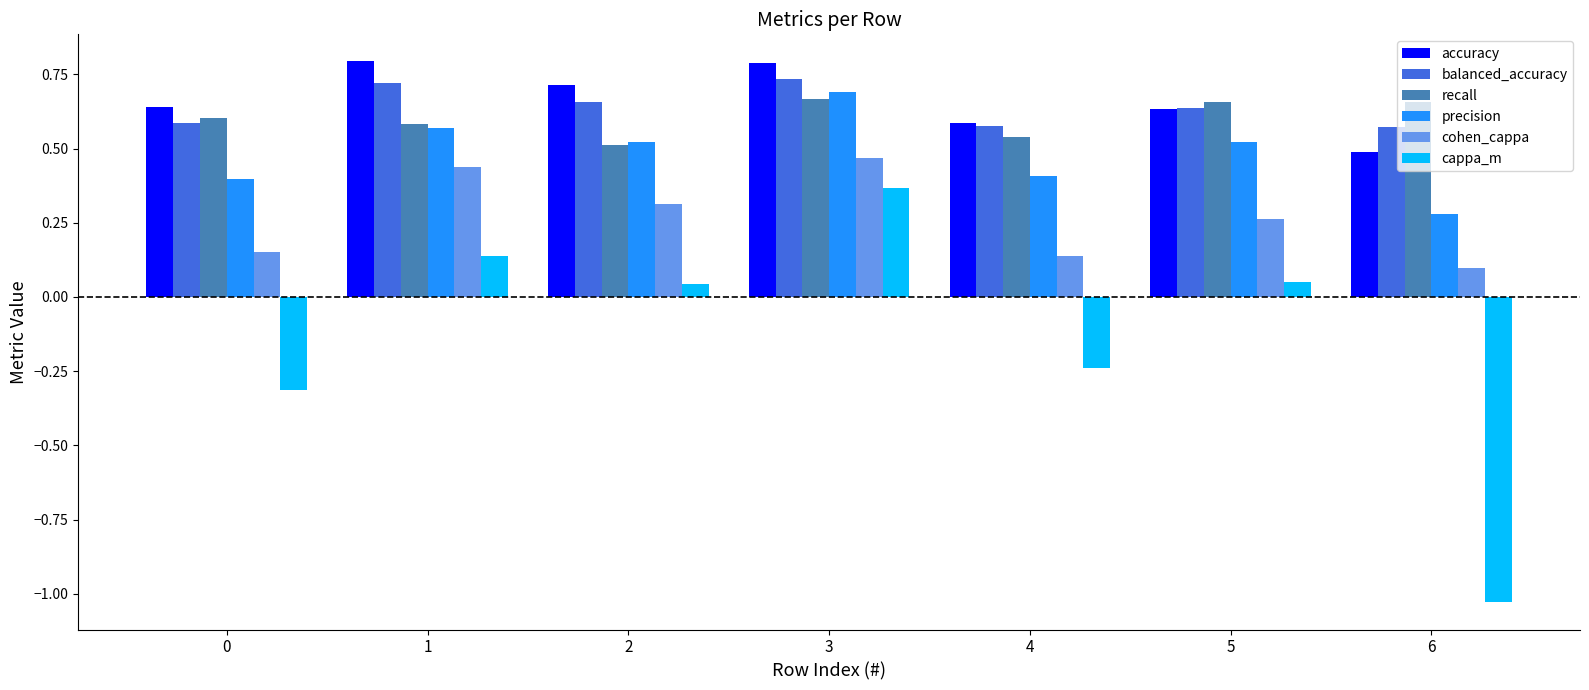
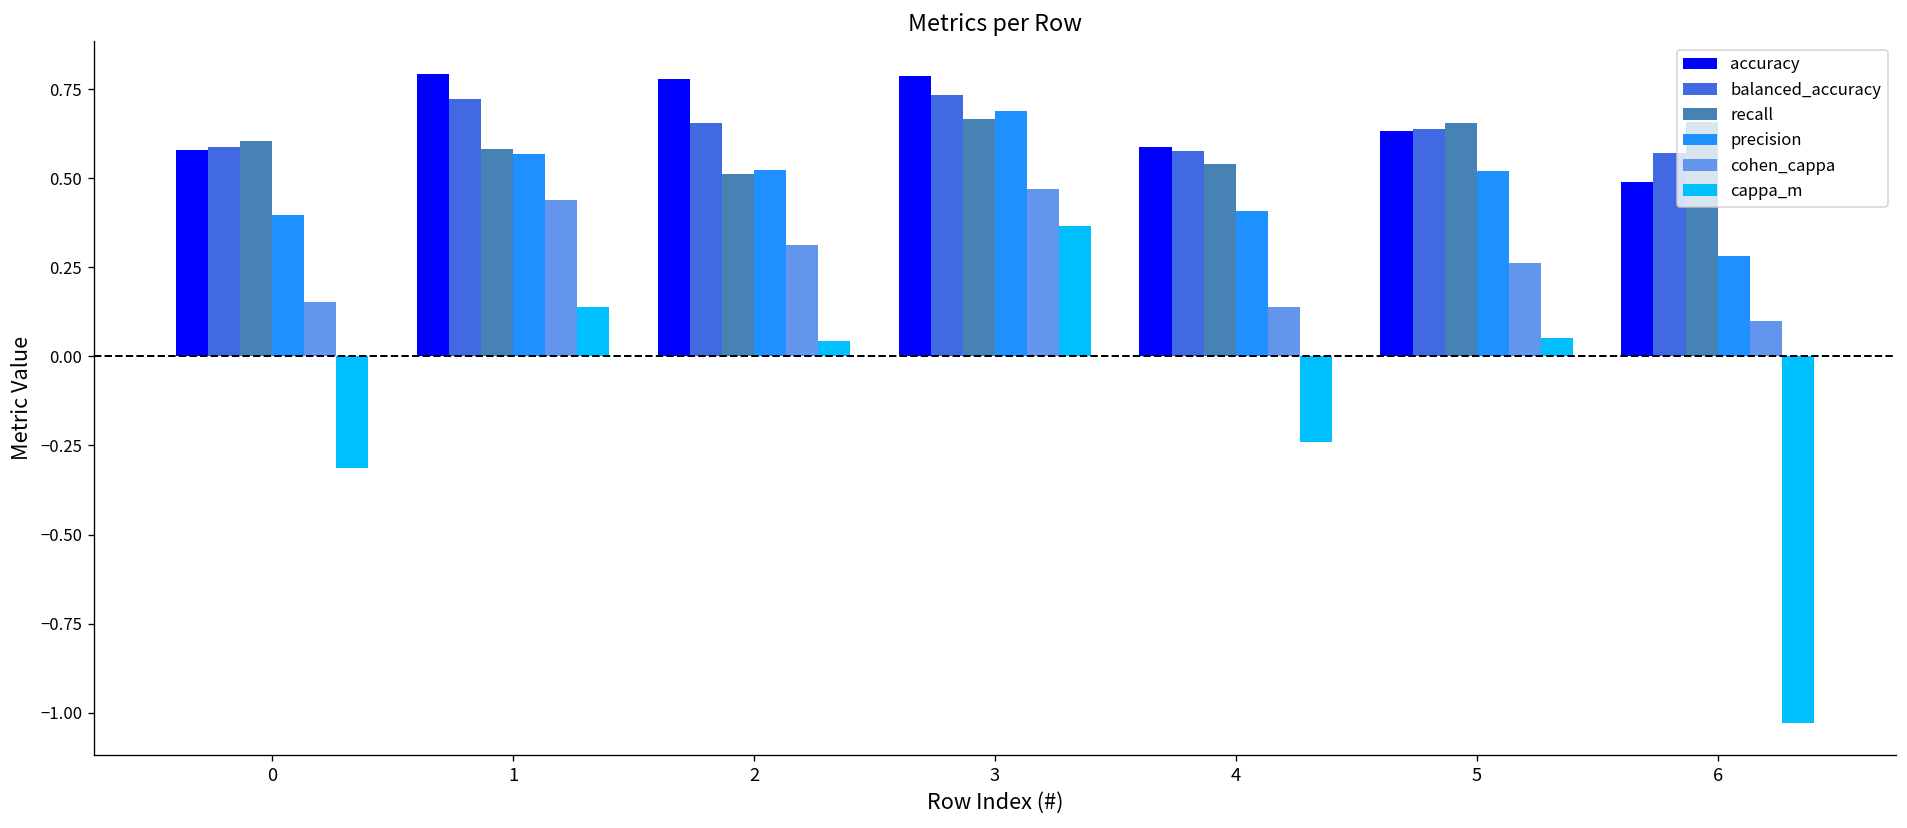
  {
    "accuracy": {
-     "0": 0.64,
+     "0": 0.58,
      "1": 0.79,
-     "2": 0.71,
+     "2": 0.78,
      "3": 0.79,
      "4": 0.59,
      "5": 0.63,
      "6": 0.49
    }
  }
